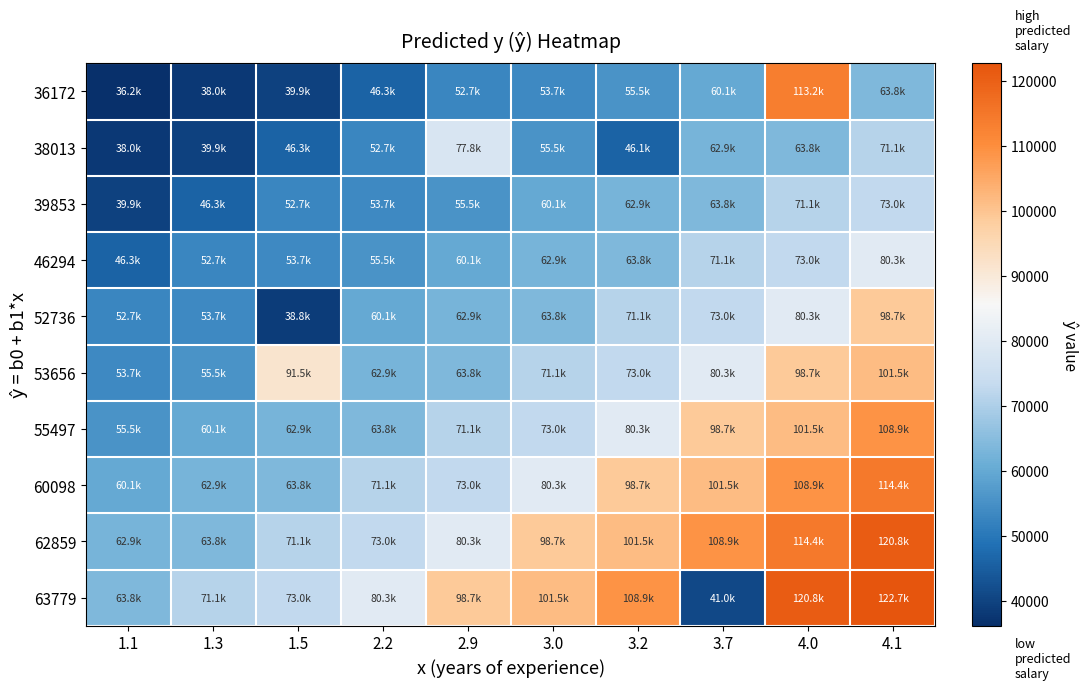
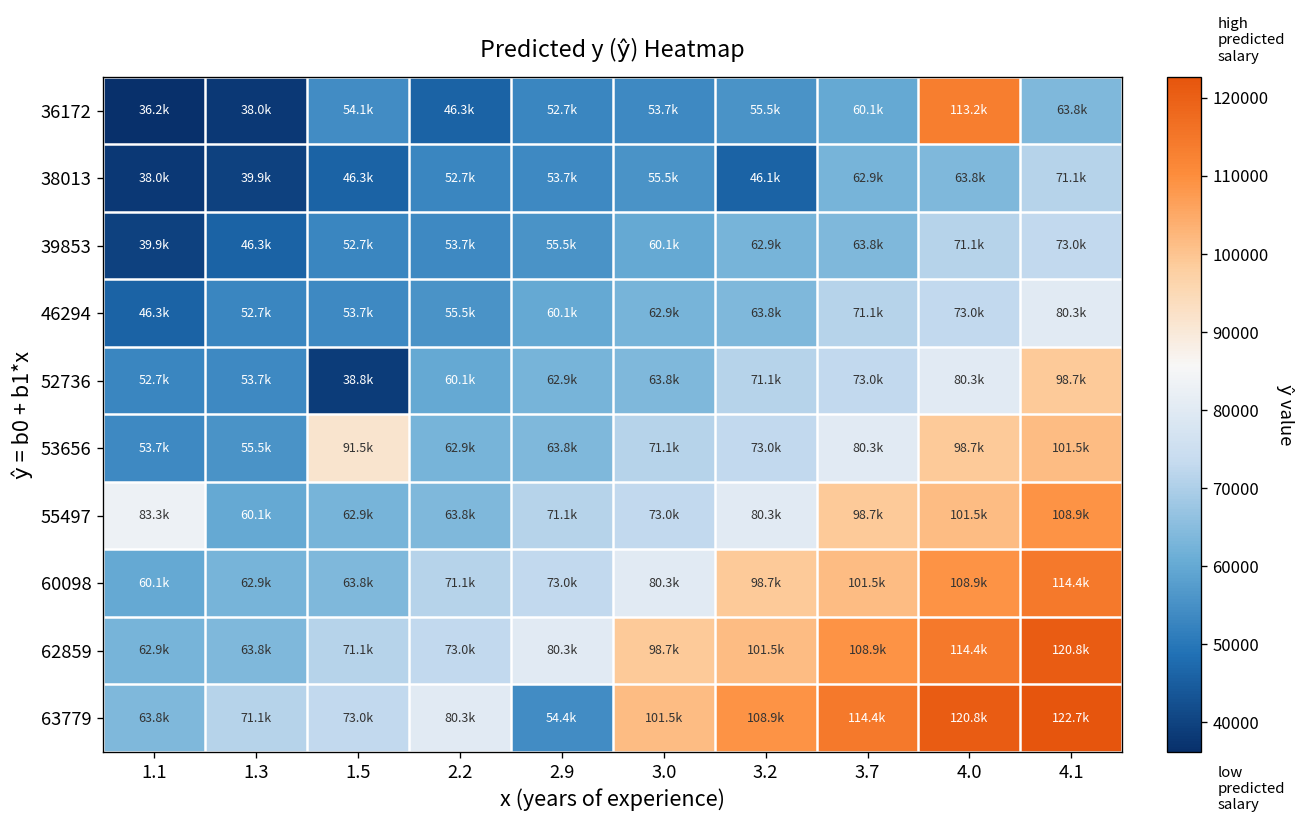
  {
    "36172": {
      "1.1": "36.2k",
      "1.3": "38.0k",
-     "1.5": "39.9k",
+     "1.5": "54.1k",
      "2.2": "46.3k",
      "2.9": "52.7k",
      "3.0": "53.7k",
      "3.2": "55.5k",
      "3.7": "60.1k",
      "4.0": "113.2k",
      "4.1": "63.8k"
    },
    "38013": {
      "1.1": "38.0k",
      "1.3": "39.9k",
      "1.5": "46.3k",
      "2.2": "52.7k",
-     "2.9": "77.8k",
+     "2.9": "53.7k",
      "3.0": "55.5k",
      "3.2": "46.1k",
      "3.7": "62.9k",
      "4.0": "63.8k",
      "4.1": "71.1k"
    },
    "39853": {
      "1.1": "39.9k",
      "1.3": "46.3k",
      "1.5": "52.7k",
      "2.2": "53.7k",
      "2.9": "55.5k",
      "3.0": "60.1k",
      "3.2": "62.9k",
      "3.7": "63.8k",
      "4.0": "71.1k",
      "4.1": "73.0k"
    },
    "46294": {
      "1.1": "46.3k",
      "1.3": "52.7k",
      "1.5": "53.7k",
      "2.2": "55.5k",
      "2.9": "60.1k",
      "3.0": "62.9k",
      "3.2": "63.8k",
      "3.7": "71.1k",
      "4.0": "73.0k",
      "4.1": "80.3k"
    },
    "52736": {
      "1.1": "52.7k",
      "1.3": "53.7k",
      "1.5": "38.8k",
      "2.2": "60.1k",
      "2.9": "62.9k",
      "3.0": "63.8k",
      "3.2": "71.1k",
      "3.7": "73.0k",
      "4.0": "80.3k",
      "4.1": "98.7k"
    },
    "53656": {
      "1.1": "53.7k",
      "1.3": "55.5k",
      "1.5": "91.5k",
      "2.2": "62.9k",
      "2.9": "63.8k",
      "3.0": "71.1k",
      "3.2": "73.0k",
      "3.7": "80.3k",
      "4.0": "98.7k",
      "4.1": "101.5k"
    },
    "55497": {
-     "1.1": "55.5k",
+     "1.1": "83.3k",
      "1.3": "60.1k",
      "1.5": "62.9k",
      "2.2": "63.8k",
      "2.9": "71.1k",
      "3.0": "73.0k",
      "3.2": "80.3k",
      "3.7": "98.7k",
      "4.0": "101.5k",
      "4.1": "108.9k"
    },
    "60098": {
      "1.1": "60.1k",
      "1.3": "62.9k",
      "1.5": "63.8k",
      "2.2": "71.1k",
      "2.9": "73.0k",
      "3.0": "80.3k",
      "3.2": "98.7k",
      "3.7": "101.5k",
      "4.0": "108.9k",
      "4.1": "114.4k"
    },
    "62859": {
      "1.1": "62.9k",
      "1.3": "63.8k",
      "1.5": "71.1k",
      "2.2": "73.0k",
      "2.9": "80.3k",
      "3.0": "98.7k",
      "3.2": "101.5k",
      "3.7": "108.9k",
      "4.0": "114.4k",
      "4.1": "120.8k"
    },
    "63779": {
      "1.1": "63.8k",
      "1.3": "71.1k",
      "1.5": "73.0k",
      "2.2": "80.3k",
-     "2.9": "98.7k",
+     "2.9": "54.4k",
      "3.0": "101.5k",
      "3.2": "108.9k",
-     "3.7": "41.0k",
+     "3.7": "114.4k",
      "4.0": "120.8k",
      "4.1": "122.7k"
    }
  }
